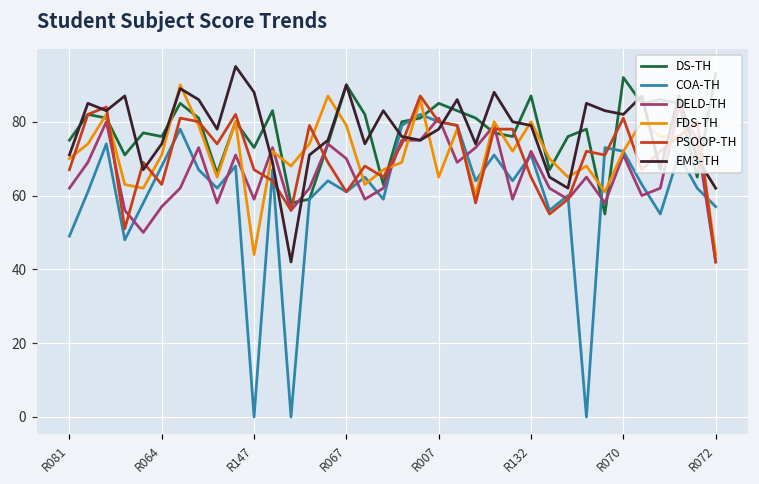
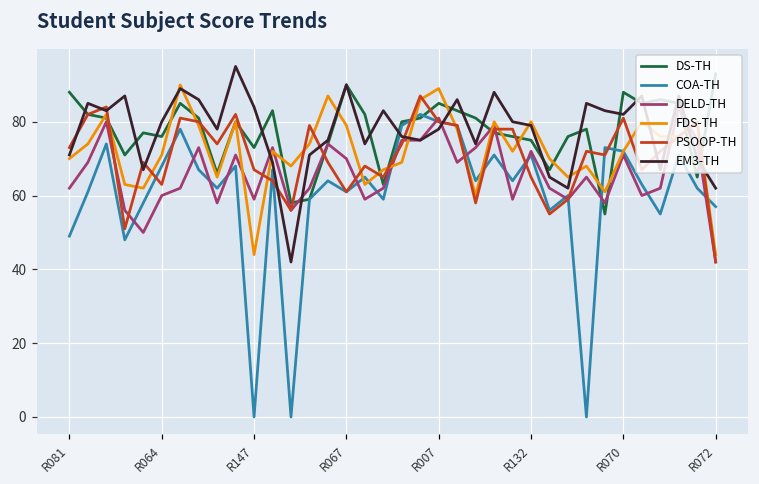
  {
    "DS-TH": {
-     "R081": 75,
+     "R081": 88,
      "R064": 76,
      "R147": 73,
      "R007": 85,
-     "R132": 87,
-     "R070": 92
+     "R132": 75,
+     "R070": 88
    },
    "COA-TH": {
      "R081": 49,
      "R064": 68,
      "R147": 0,
      "R132": 71,
      "R072": 57
    },
    "DELD-TH": {
      "R081": 62,
-     "R064": 57,
+     "R064": 60,
      "R147": 59,
      "R067": 70,
      "R007": 81,
      "R132": 72,
      "R070": 71
    },
    "FDS-TH": {
      "R081": 70,
      "R064": 71,
      "R147": 44,
      "R067": 79,
-     "R007": 65,
+     "R007": 89,
      "R132": 80,
      "R072": 44
    },
    "PSOOP-TH": {
-     "R081": 67,
+     "R081": 73,
      "R064": 63,
      "R147": 67,
      "R132": 65,
      "R070": 81
    },
    "EM3-TH": {
      "R081": 71,
-     "R064": 74,
-     "R147": 88,
+     "R064": 80,
+     "R147": 84,
      "R007": 78,
      "R132": 79,
      "R070": 82,
      "R072": 62
    }
  }
